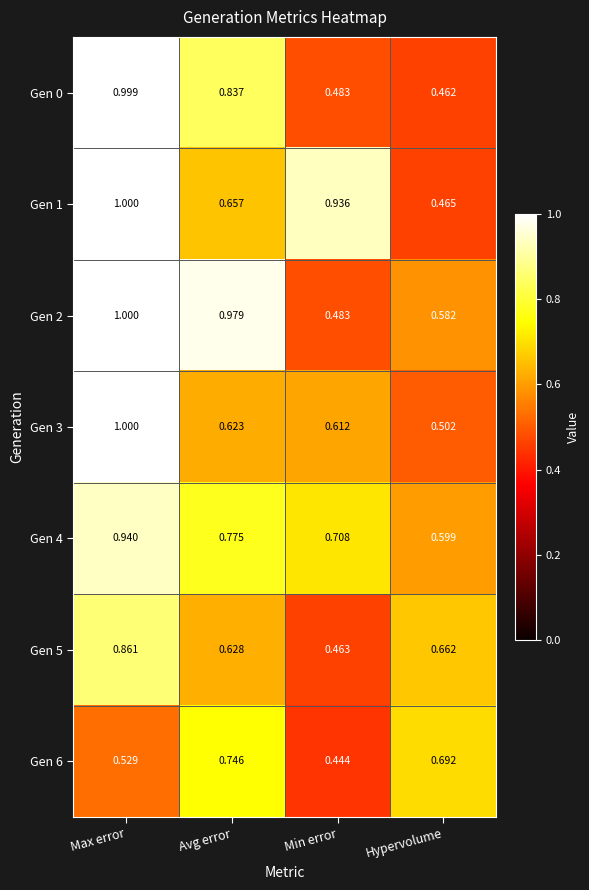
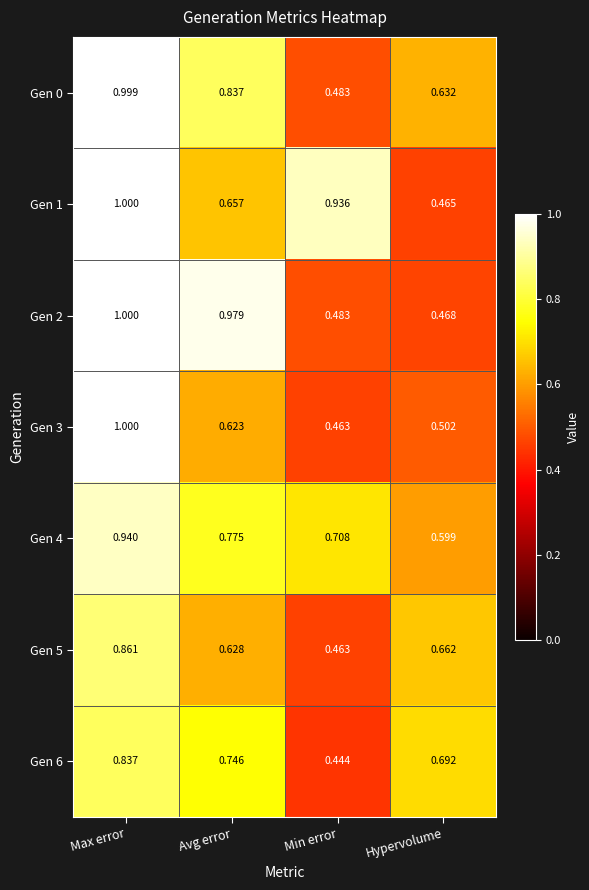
  {
    "Gen 0": {
      "Max error": 0.999,
      "Avg error": 0.837,
      "Min error": 0.483,
-     "Hypervolume": 0.462
+     "Hypervolume": 0.632
    },
    "Gen 1": {
      "Max error": 1.000,
      "Avg error": 0.657,
      "Min error": 0.936,
      "Hypervolume": 0.465
    },
    "Gen 2": {
      "Max error": 1.000,
      "Avg error": 0.979,
      "Min error": 0.483,
-     "Hypervolume": 0.582
+     "Hypervolume": 0.468
    },
    "Gen 3": {
      "Max error": 1.000,
      "Avg error": 0.623,
-     "Min error": 0.612,
+     "Min error": 0.463,
      "Hypervolume": 0.502
    },
    "Gen 4": {
      "Max error": 0.940,
      "Avg error": 0.775,
      "Min error": 0.708,
      "Hypervolume": 0.599
    },
    "Gen 5": {
      "Max error": 0.861,
      "Avg error": 0.628,
      "Min error": 0.463,
      "Hypervolume": 0.662
    },
    "Gen 6": {
-     "Max error": 0.529,
+     "Max error": 0.837,
      "Avg error": 0.746,
      "Min error": 0.444,
      "Hypervolume": 0.692
    }
  }
